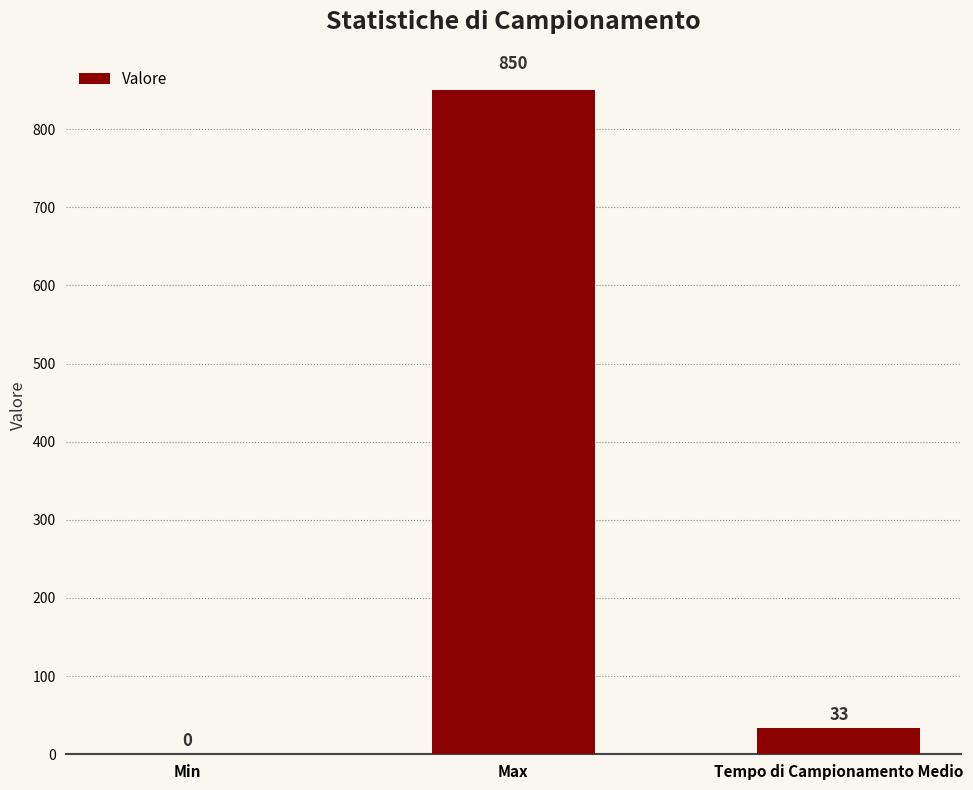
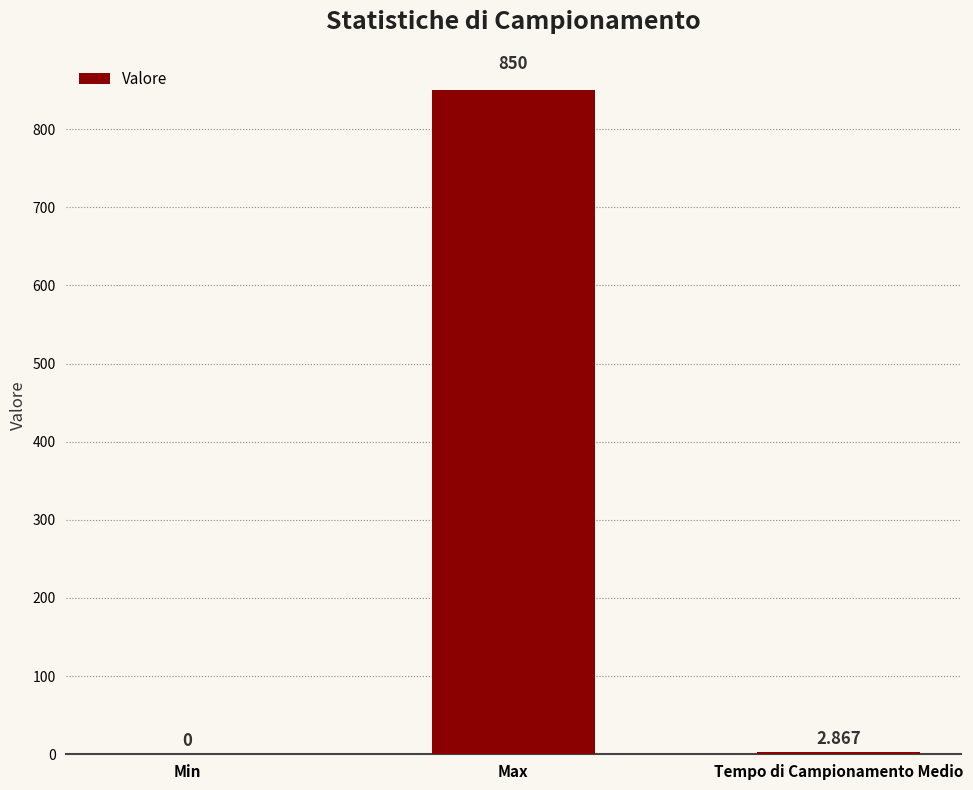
  {
    "Min": 0,
    "Max": 850,
-   "Tempo di Campionamento Medio": 33
+   "Tempo di Campionamento Medio": 2.867
  }
